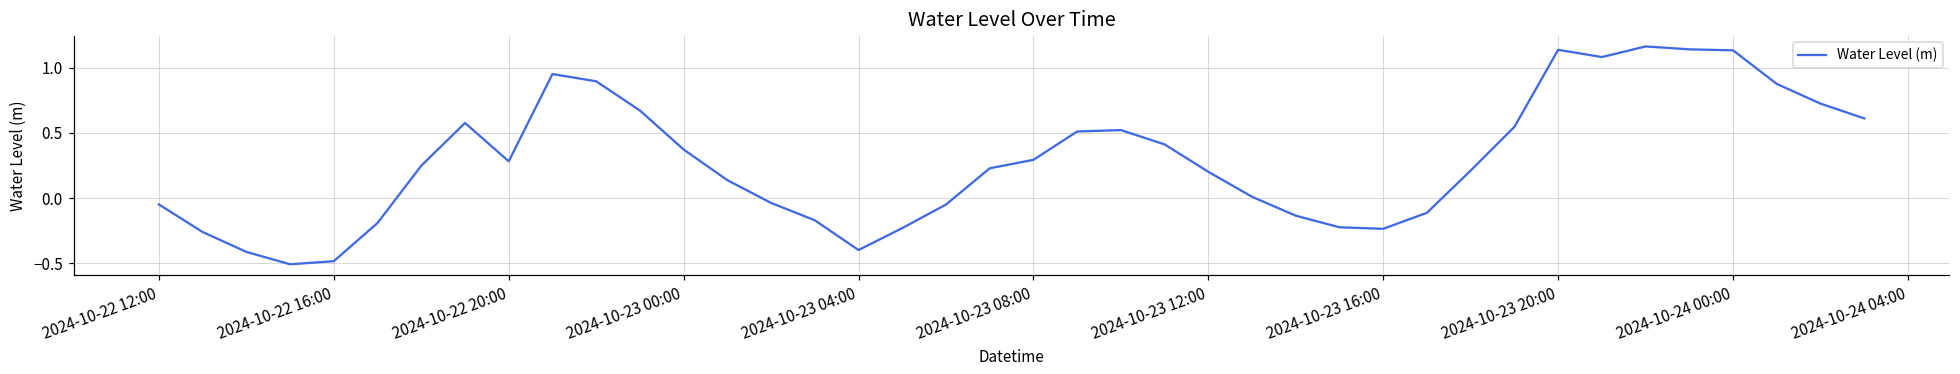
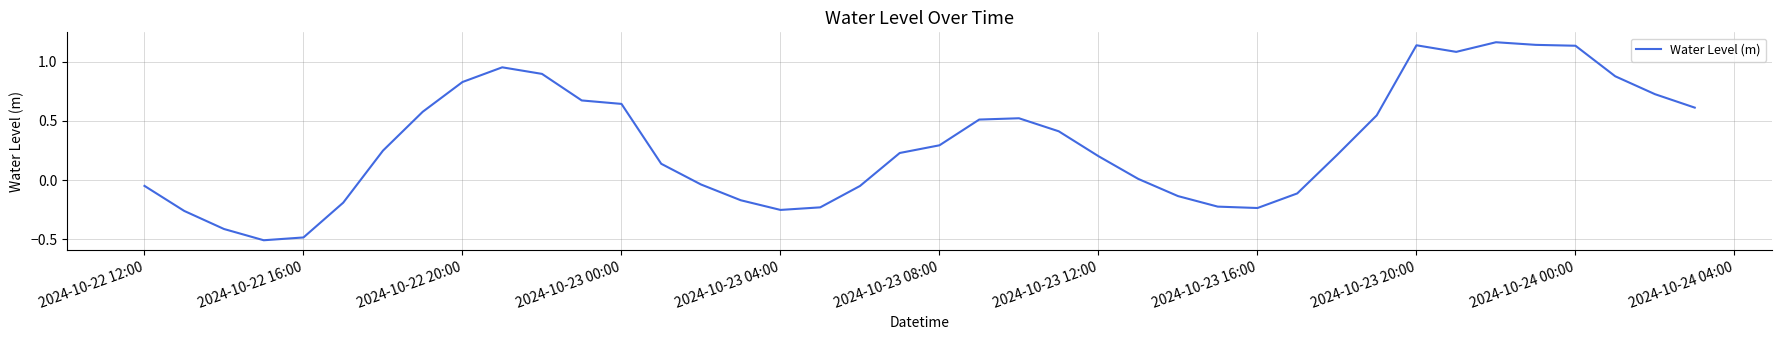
  {
    "2024-10-22 12:00": -0.05,
    "2024-10-22 16:00": -0.48,
-   "2024-10-22 20:00": 0.28,
-   "2024-10-23 00:00": 0.37,
-   "2024-10-23 04:00": -0.40,
+   "2024-10-22 20:00": 0.83,
+   "2024-10-23 00:00": 0.64,
+   "2024-10-23 04:00": -0.25,
    "2024-10-23 08:00": 0.29,
    "2024-10-23 12:00": 0.20,
    "2024-10-23 16:00": -0.24,
    "2024-10-23 20:00": 1.14,
    "2024-10-24 00:00": 1.14
  }
